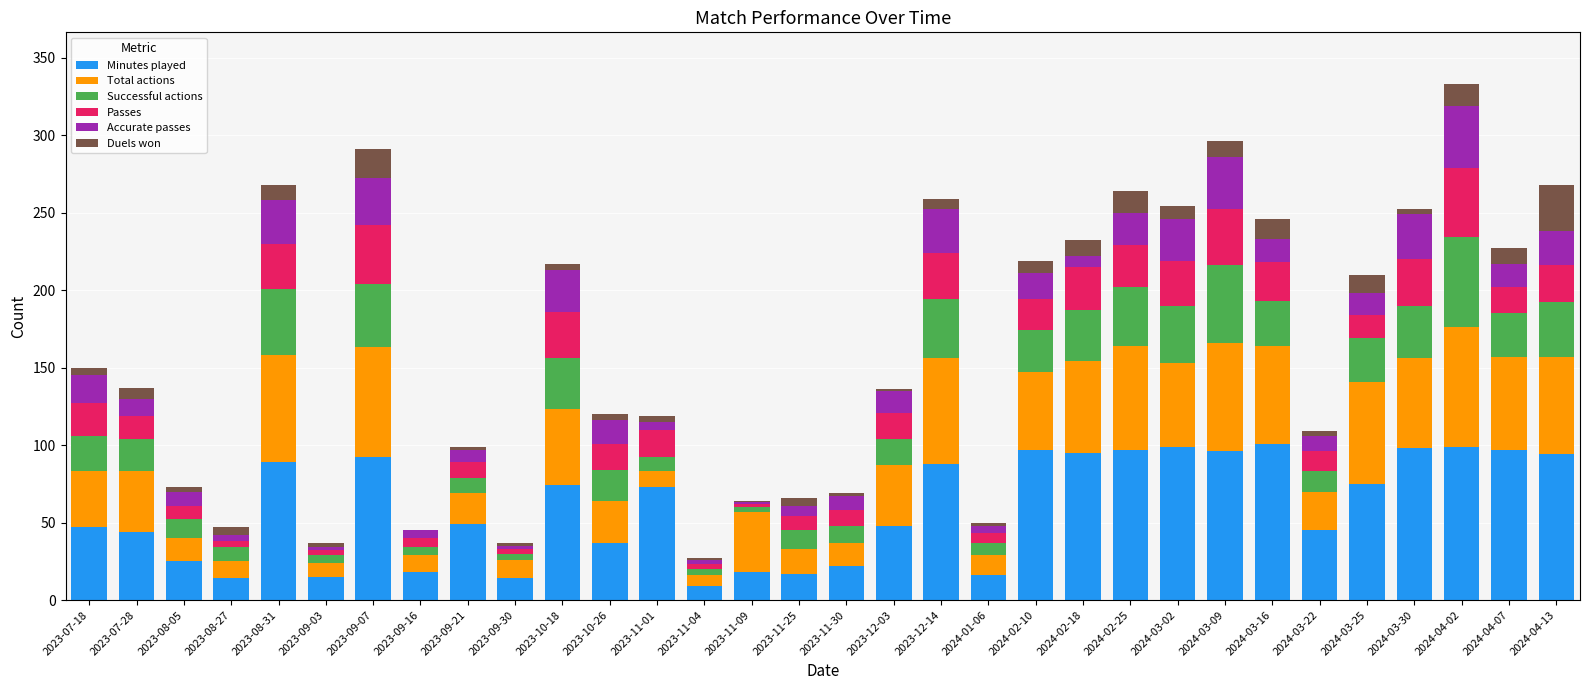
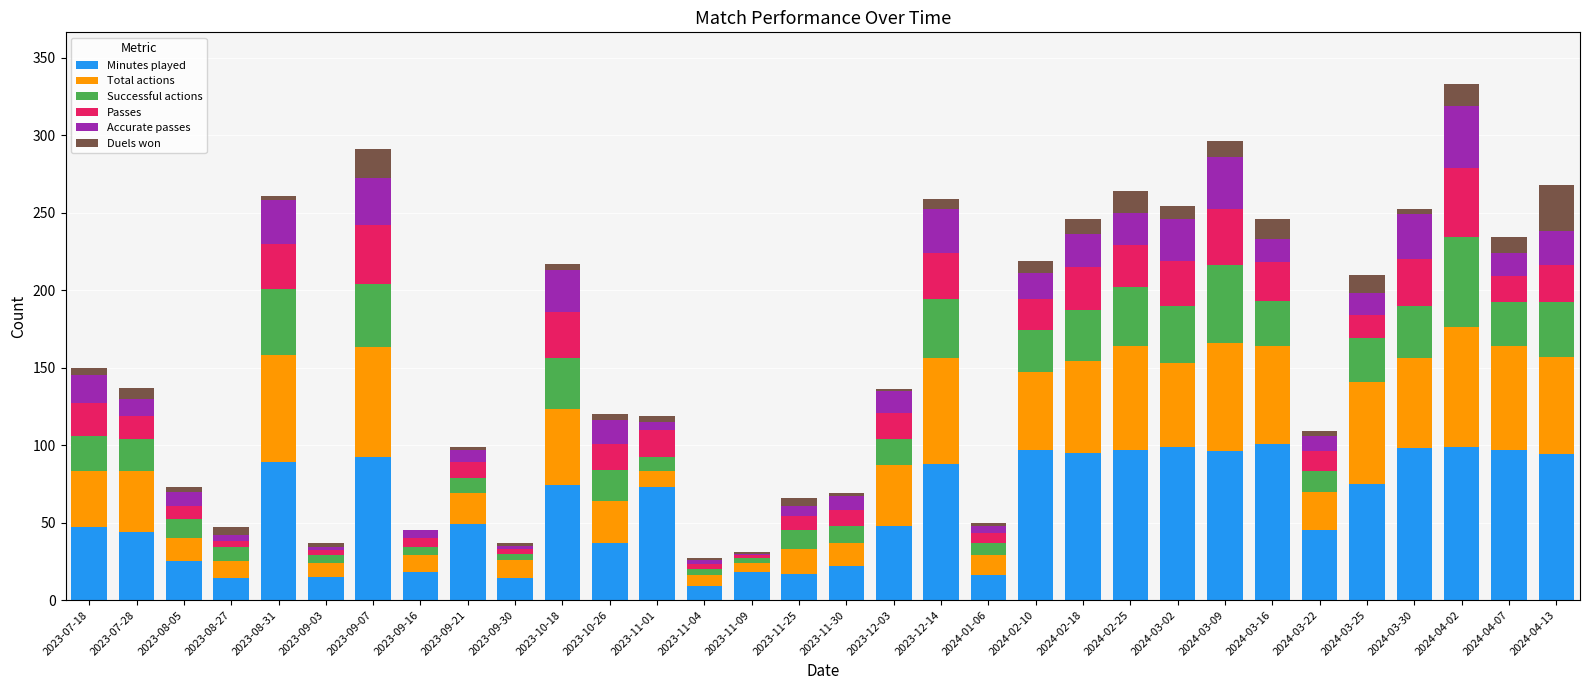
  {
    "Minutes played": {
      "2023-07-18": 47,
      "2023-07-28": 44,
      "2023-08-05": 25,
      "2023-08-27": 14,
      "2023-08-31": 89,
      "2023-09-03": 15,
      "2023-09-07": 92,
      "2023-09-16": 18,
      "2023-09-21": 49,
      "2023-09-30": 14,
      "2023-10-18": 74,
      "2023-10-26": 37,
      "2023-11-01": 73,
      "2023-11-04": 9,
      "2023-11-09": 18,
      "2023-11-25": 17,
      "2023-11-30": 22,
      "2023-12-03": 48,
      "2023-12-14": 88,
      "2024-01-06": 16,
      "2024-02-10": 97,
      "2024-02-18": 95,
      "2024-02-25": 97,
      "2024-03-02": 99,
      "2024-03-09": 96,
      "2024-03-16": 101,
      "2024-03-22": 45,
      "2024-03-25": 75,
      "2024-03-30": 98,
      "2024-04-02": 99,
      "2024-04-07": 97,
      "2024-04-13": 94
    },
    "Total actions": {
      "2023-07-18": 36,
      "2023-07-28": 39,
      "2023-08-05": 15,
      "2023-08-27": 11,
      "2023-08-31": 69,
      "2023-09-03": 9,
      "2023-09-07": 71,
      "2023-09-16": 11,
      "2023-09-21": 20,
      "2023-09-30": 12,
      "2023-10-18": 49,
      "2023-10-26": 27,
      "2023-11-01": 10,
      "2023-11-04": 7,
-     "2023-11-09": 39,
+     "2023-11-09": 6,
      "2023-11-25": 16,
      "2023-11-30": 15,
      "2023-12-03": 39,
      "2023-12-14": 68,
      "2024-01-06": 13,
      "2024-02-10": 50,
      "2024-02-18": 59,
      "2024-02-25": 67,
      "2024-03-02": 54,
      "2024-03-09": 70,
      "2024-03-16": 63,
      "2024-03-22": 25,
      "2024-03-25": 66,
      "2024-03-30": 58,
      "2024-04-02": 77,
-     "2024-04-07": 60,
+     "2024-04-07": 67,
      "2024-04-13": 63
    },
    "Successful actions": {
      "2023-07-18": 23,
      "2023-07-28": 21,
      "2023-08-05": 12,
      "2023-08-27": 9,
      "2023-08-31": 43,
      "2023-09-03": 5,
      "2023-09-07": 41,
      "2023-09-16": 5,
      "2023-09-21": 10,
      "2023-09-30": 4,
      "2023-10-18": 33,
      "2023-10-26": 20,
      "2023-11-01": 9,
      "2023-11-04": 4,
      "2023-11-09": 3,
      "2023-11-25": 12,
      "2023-11-30": 11,
      "2023-12-03": 17,
      "2023-12-14": 38,
      "2024-01-06": 8,
      "2024-02-10": 27,
      "2024-02-18": 33,
      "2024-02-25": 38,
      "2024-03-02": 37,
      "2024-03-09": 50,
      "2024-03-16": 29,
      "2024-03-22": 13,
      "2024-03-25": 28,
      "2024-03-30": 34,
      "2024-04-02": 58,
      "2024-04-07": 28,
      "2024-04-13": 35
    },
    "Passes": {
      "2023-07-18": 21,
      "2023-07-28": 15,
      "2023-08-05": 9,
      "2023-08-27": 4,
      "2023-08-31": 29,
      "2023-09-03": 3,
      "2023-09-07": 38,
      "2023-09-16": 6,
      "2023-09-21": 10,
      "2023-09-30": 3,
      "2023-10-18": 30,
      "2023-10-26": 17,
      "2023-11-01": 18,
      "2023-11-04": 3,
      "2023-11-09": 2,
      "2023-11-25": 9,
      "2023-11-30": 10,
      "2023-12-03": 17,
      "2023-12-14": 30,
      "2024-01-06": 6,
      "2024-02-10": 20,
      "2024-02-18": 28,
      "2024-02-25": 27,
      "2024-03-02": 29,
      "2024-03-09": 36,
      "2024-03-16": 25,
      "2024-03-22": 13,
      "2024-03-25": 15,
      "2024-03-30": 30,
      "2024-04-02": 45,
      "2024-04-07": 17,
      "2024-04-13": 24
    },
    "Accurate passes": {
      "2023-07-18": 18,
      "2023-07-28": 11,
      "2023-08-05": 9,
      "2023-08-27": 4,
      "2023-08-31": 28,
      "2023-09-03": 2,
      "2023-09-07": 30,
      "2023-09-16": 5,
      "2023-09-21": 8,
      "2023-09-30": 2,
      "2023-10-18": 27,
      "2023-10-26": 15,
      "2023-11-01": 5,
      "2023-11-04": 3,
      "2023-11-25": 7,
      "2023-11-30": 9,
      "2023-12-03": 14,
      "2023-12-14": 28,
      "2024-01-06": 5,
      "2024-02-10": 17,
-     "2024-02-18": 7,
+     "2024-02-18": 21,
      "2024-02-25": 21,
      "2024-03-02": 27,
      "2024-03-09": 34,
      "2024-03-16": 15,
      "2024-03-22": 10,
      "2024-03-25": 14,
      "2024-03-30": 29,
      "2024-04-02": 40,
      "2024-04-07": 15,
      "2024-04-13": 22
    },
    "Duels won": {
      "2023-07-18": 5,
      "2023-07-28": 7,
      "2023-08-05": 3,
      "2023-08-27": 5,
-     "2023-08-31": 10,
+     "2023-08-31": 3,
      "2023-09-03": 3,
      "2023-09-07": 19,
      "2023-09-16": 0,
      "2023-09-21": 2,
      "2023-09-30": 2,
      "2023-10-18": 4,
      "2023-10-26": 4,
      "2023-11-01": 4,
      "2023-11-25": 5,
      "2023-11-30": 2,
      "2023-12-14": 7,
      "2024-01-06": 2,
      "2024-02-10": 8,
      "2024-02-18": 10,
      "2024-02-25": 14,
      "2024-03-02": 8,
      "2024-03-09": 10,
      "2024-03-16": 13,
      "2024-03-22": 3,
      "2024-03-25": 12,
      "2024-03-30": 3,
      "2024-04-02": 14,
      "2024-04-07": 10,
      "2024-04-13": 30
    }
  }
